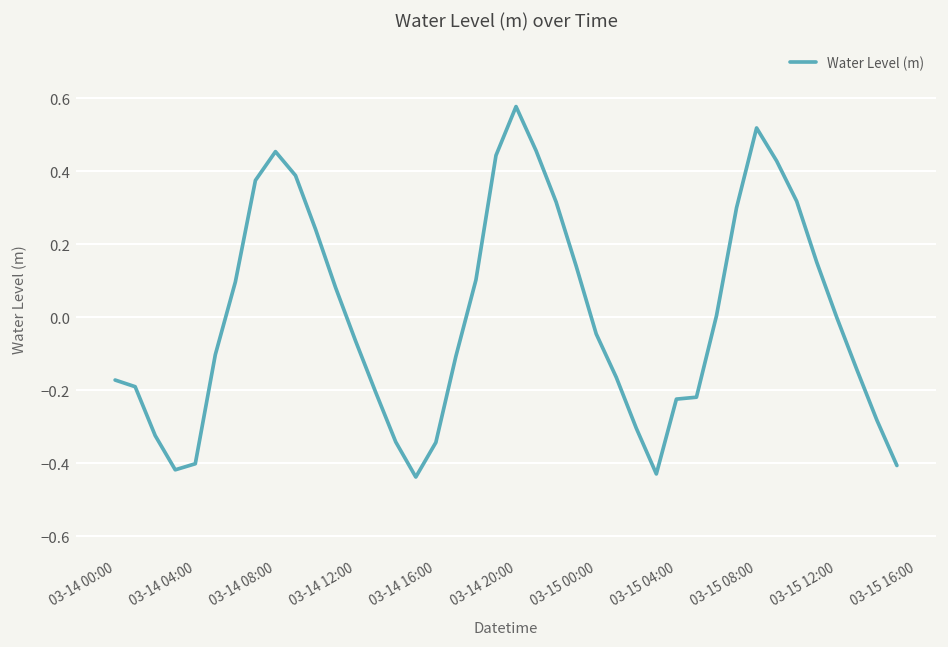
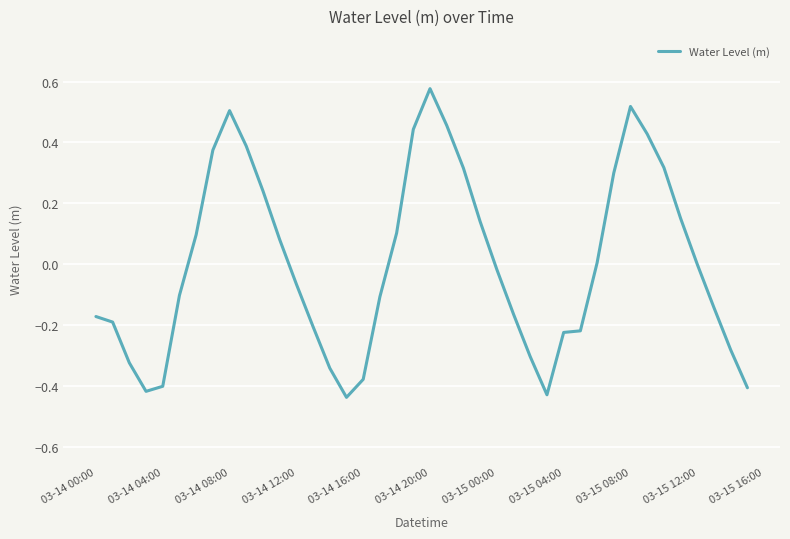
  {
    "03-14 00:00": -0.17,
    "03-14 04:00": -0.40,
-   "03-14 08:00": 0.45,
+   "03-14 08:00": 0.50,
    "03-14 12:00": -0.07,
-   "03-14 16:00": -0.34,
+   "03-14 16:00": -0.38,
    "03-14 20:00": 0.58,
-   "03-15 00:00": -0.05,
+   "03-15 00:00": -0.02,
    "03-15 04:00": -0.22,
    "03-15 08:00": 0.52,
    "03-15 12:00": 0.00
  }
